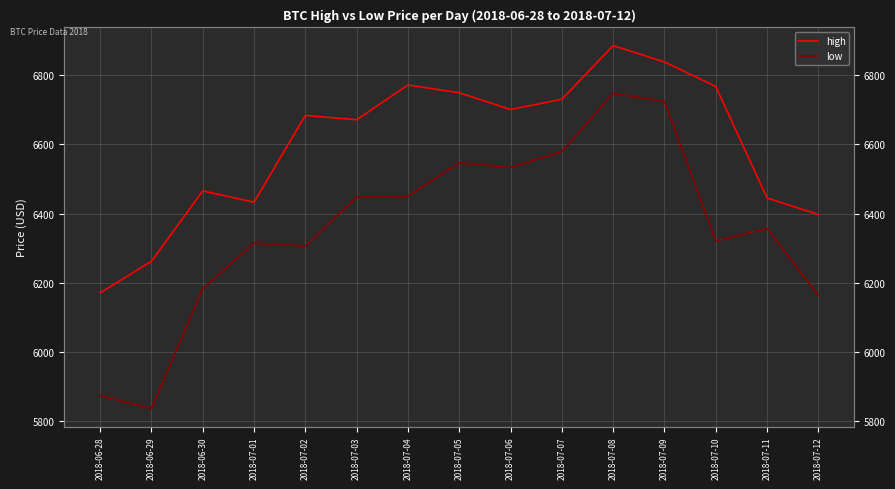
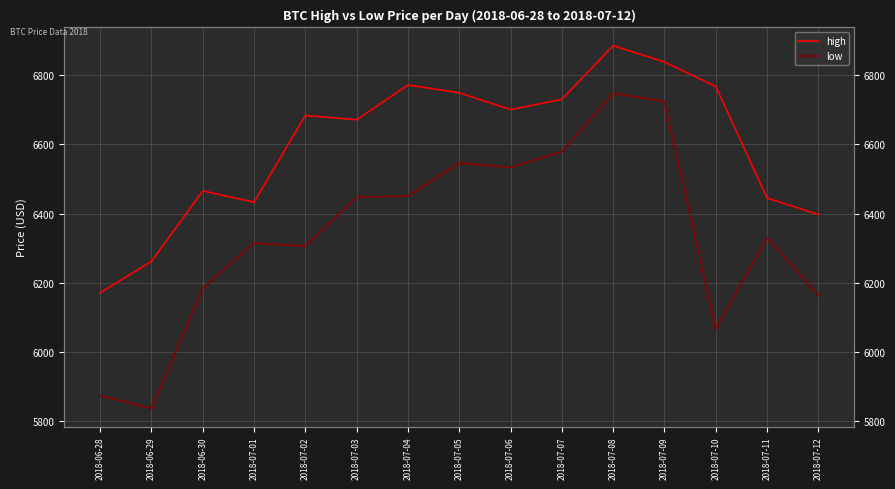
  {
    "high": {
      "2018-06-28": 6170,
      "2018-06-29": 6260,
      "2018-06-30": 6470,
      "2018-07-01": 6430,
      "2018-07-02": 6680,
      "2018-07-03": 6670,
      "2018-07-04": 6770,
      "2018-07-05": 6750,
      "2018-07-06": 6700,
      "2018-07-07": 6730,
      "2018-07-08": 6890,
      "2018-07-09": 6840,
      "2018-07-10": 6770,
      "2018-07-11": 6440,
      "2018-07-12": 6400
    },
    "low": {
      "2018-06-28": 5870,
      "2018-06-29": 5840,
      "2018-06-30": 6180,
      "2018-07-01": 6310,
      "2018-07-02": 6310,
      "2018-07-03": 6450,
      "2018-07-04": 6450,
      "2018-07-05": 6550,
      "2018-07-06": 6530,
      "2018-07-07": 6580,
      "2018-07-08": 6750,
      "2018-07-09": 6720,
-     "2018-07-10": 6320,
-     "2018-07-11": 6360,
+     "2018-07-10": 6070,
+     "2018-07-11": 6330,
      "2018-07-12": 6160
    }
  }
